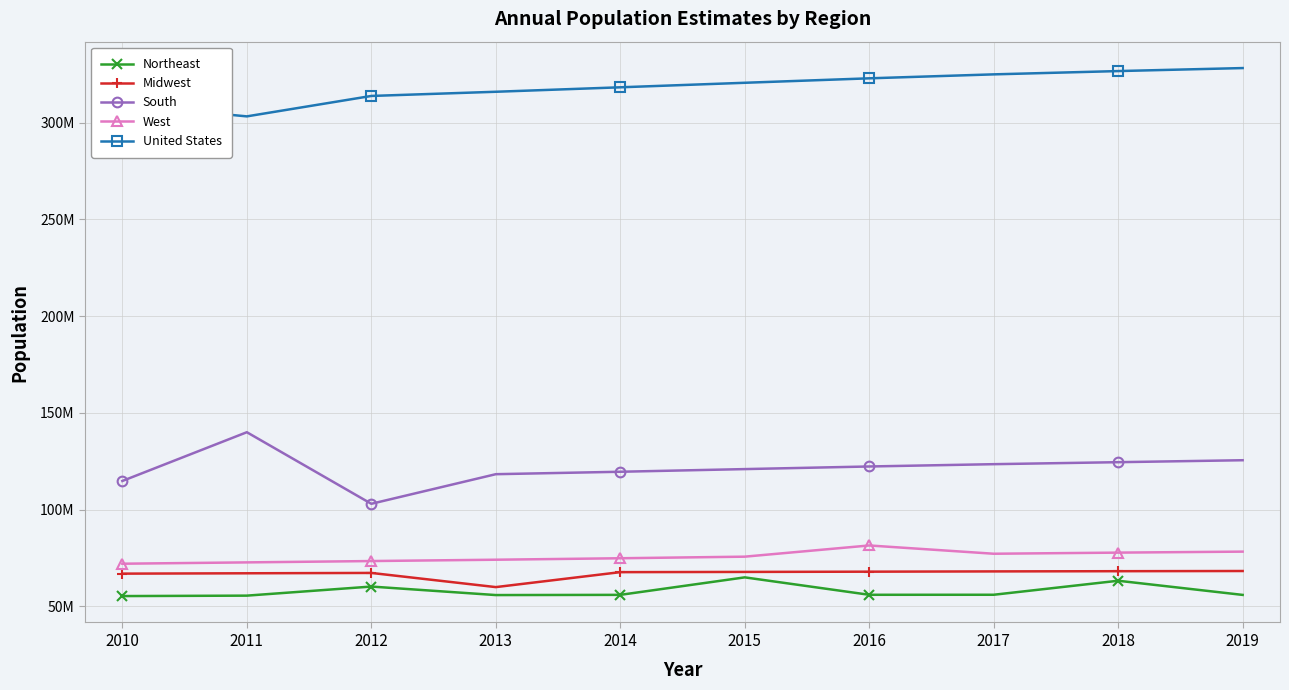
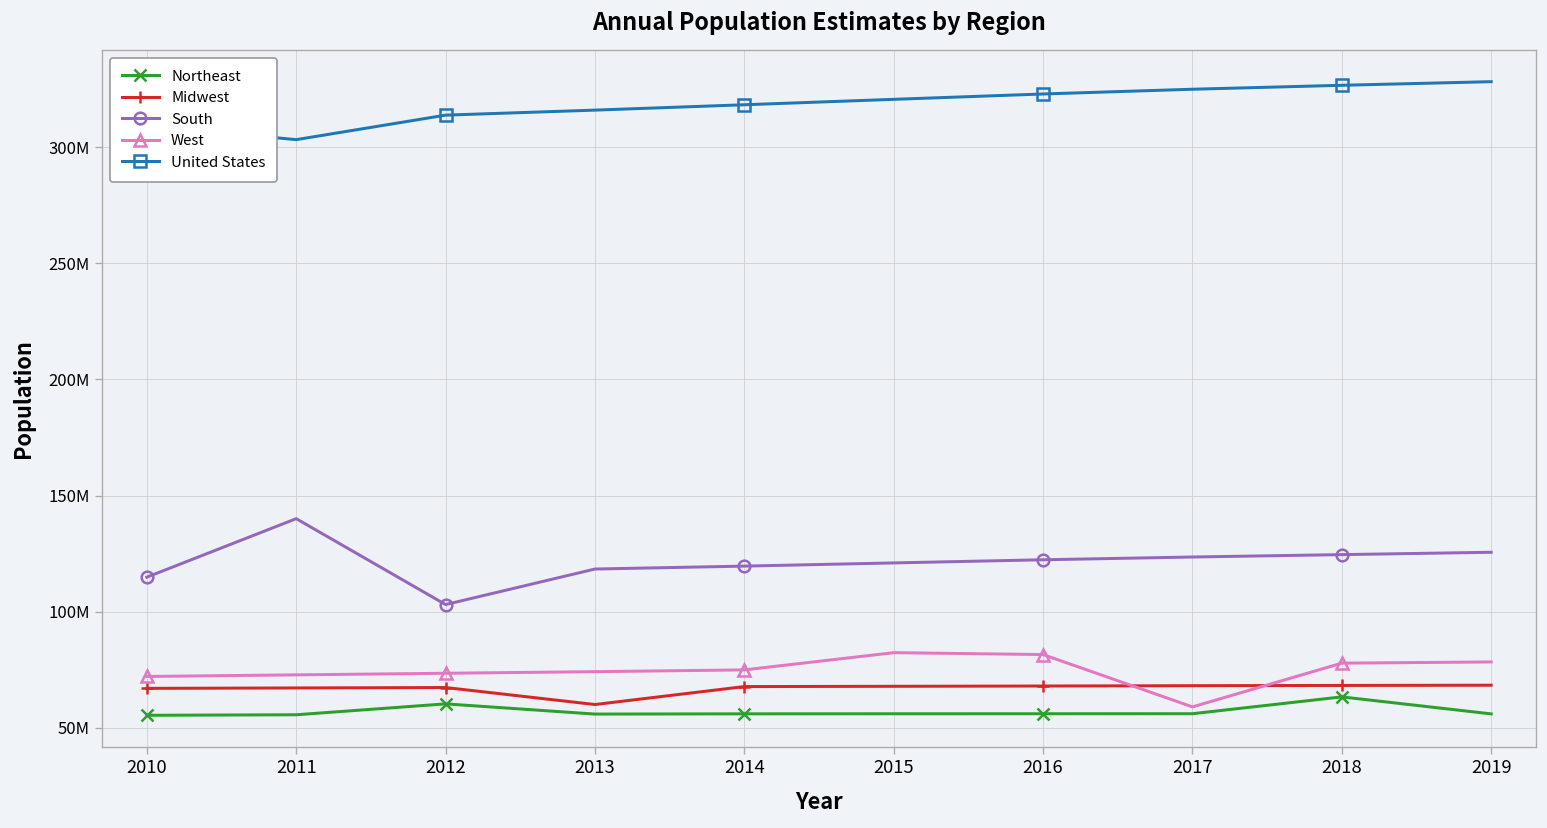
  {
    "Northeast": {
      "2010": 55000000,
      "2011": 56000000,
      "2012": 60000000,
      "2013": 56000000,
      "2014": 56000000,
-     "2015": 65000000,
+     "2015": 56000000,
      "2016": 56000000,
      "2017": 56000000,
      "2018": 63000000,
      "2019": 56000000
    },
    "Midwest": {
      "2010": 67000000,
      "2011": 67000000,
      "2012": 67000000,
      "2013": 60000000,
      "2014": 68000000,
      "2015": 68000000,
      "2016": 68000000,
      "2017": 68000000,
      "2018": 68000000,
      "2019": 68000000
    },
    "South": {
      "2010": 115000000,
      "2011": 140000000,
      "2012": 103000000,
      "2013": 118000000,
      "2014": 120000000,
      "2015": 121000000,
      "2016": 122000000,
      "2017": 124000000,
      "2018": 125000000,
      "2019": 126000000
    },
    "West": {
      "2010": 72000000,
      "2011": 73000000,
      "2012": 73000000,
      "2013": 74000000,
      "2014": 75000000,
-     "2015": 76000000,
+     "2015": 82000000,
      "2016": 82000000,
-     "2017": 77000000,
+     "2017": 59000000,
      "2018": 78000000,
      "2019": 78000000
    },
    "United States": {
      "2011": 303000000,
      "2012": 314000000,
      "2013": 316000000,
      "2014": 318000000,
      "2015": 321000000,
      "2016": 323000000,
      "2017": 325000000,
      "2018": 327000000,
      "2019": 328000000
    }
  }
